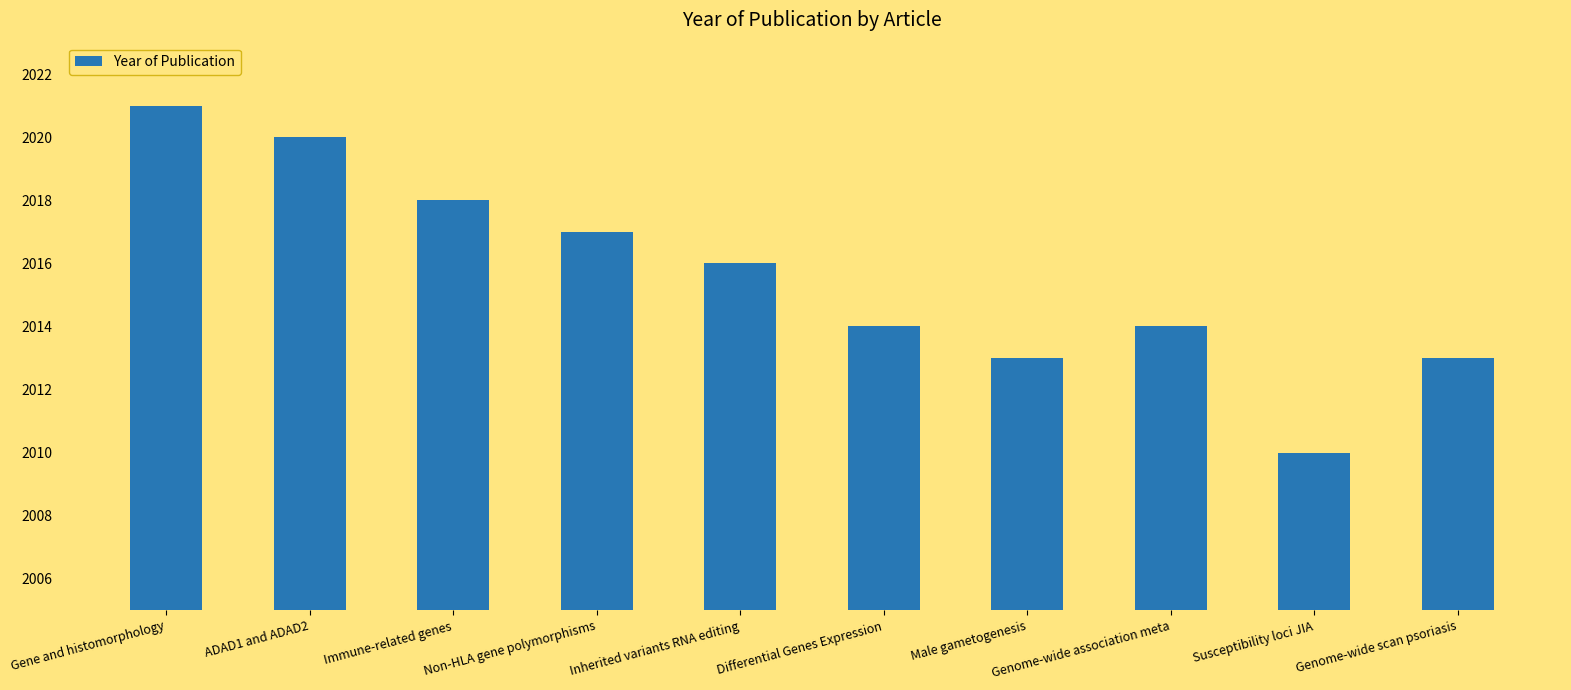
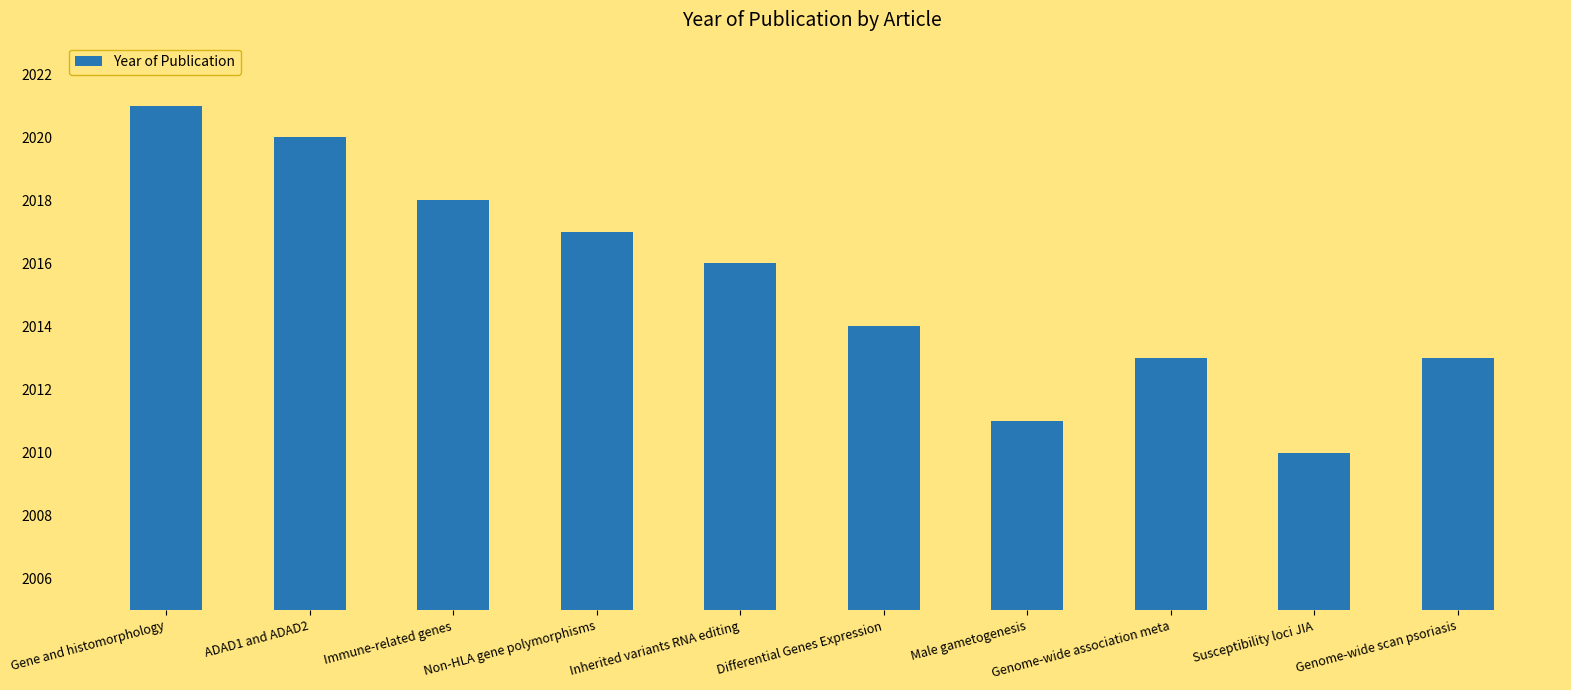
  {
    "Gene and histomorphology": 2021,
    "ADAD1 and ADAD2": 2020,
    "Immune-related genes": 2018,
    "Non-HLA gene polymorphisms": 2017,
    "Inherited variants RNA editing": 2016,
    "Differential Genes Expression": 2014,
-   "Male gametogenesis": 2013,
-   "Genome-wide association meta": 2014,
+   "Male gametogenesis": 2011,
+   "Genome-wide association meta": 2013,
    "Susceptibility loci JIA": 2010,
    "Genome-wide scan psoriasis": 2013
  }
